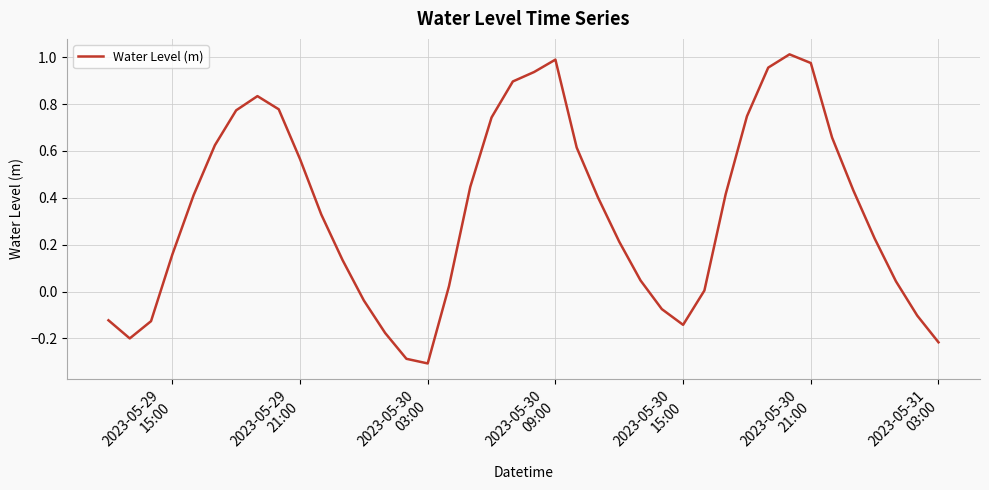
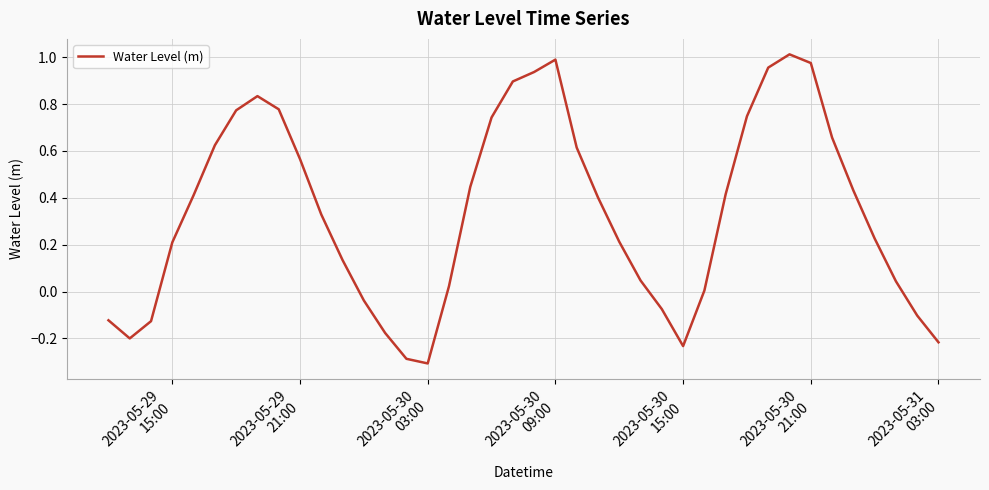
  {
-   "2023-05-29 15:00": 0.16,
+   "2023-05-29 15:00": 0.21,
    "2023-05-29 21:00": 0.57,
    "2023-05-30 03:00": -0.31,
    "2023-05-30 09:00": 0.99,
-   "2023-05-30 15:00": -0.14,
+   "2023-05-30 15:00": -0.23,
    "2023-05-30 21:00": 0.97,
    "2023-05-31 03:00": -0.22
  }
